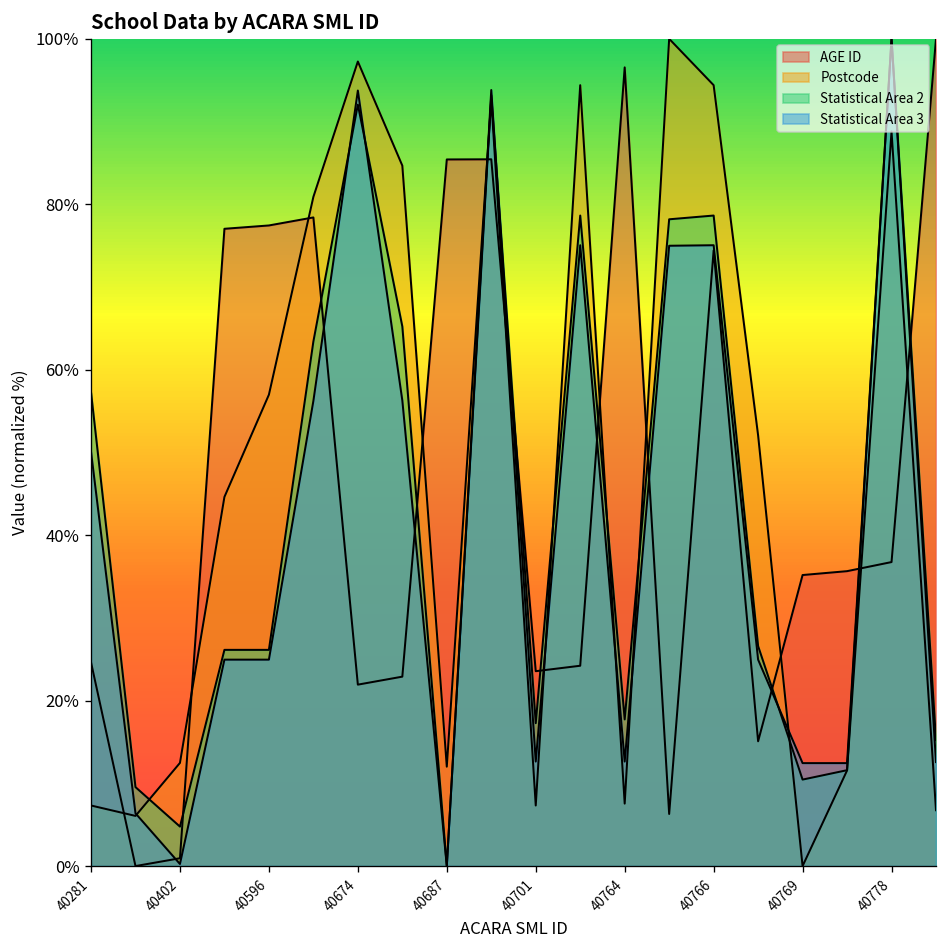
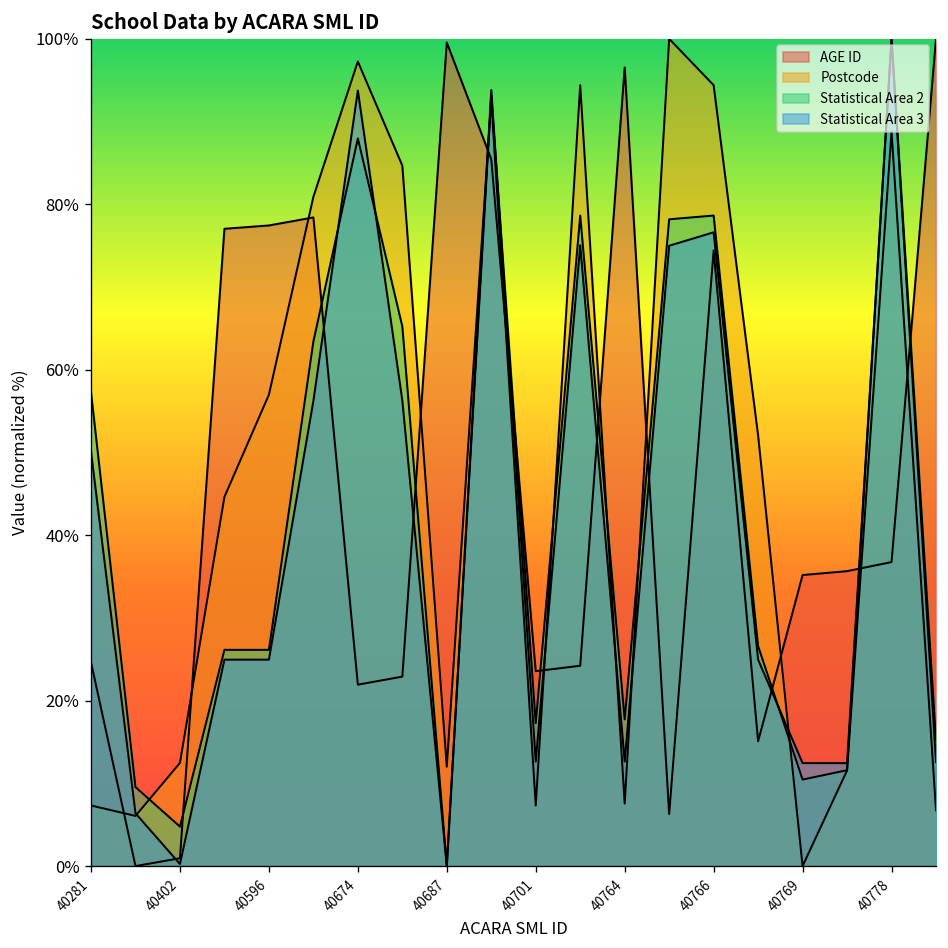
  {
    "AGE ID": {
      "40281": "25%",
      "40402": "1%",
      "40596": "77%",
      "40674": "22%",
-     "40687": "85%",
+     "40687": "100%",
      "40701": "24%",
      "40764": "97%",
      "40766": "74%",
      "40769": "35%",
      "40778": "37%"
    },
    "Postcode": {
      "40281": "7%",
      "40402": "12%",
      "40596": "57%",
      "40674": "97%",
      "40687": "12%",
      "40701": "7%",
      "40764": "8%",
      "40766": "94%",
      "40769": "0%",
      "40778": "89%"
    },
    "Statistical Area 2": {
      "40281": "57%",
      "40402": "5%",
      "40596": "26%",
-     "40674": "92%",
+     "40674": "88%",
      "40701": "17%",
      "40764": "18%",
      "40766": "79%",
      "40769": "10%"
    },
    "Statistical Area 3": {
      "40281": "50%",
      "40402": "0%",
      "40596": "25%",
      "40674": "94%",
      "40701": "13%",
      "40764": "13%",
-     "40766": "75%",
+     "40766": "77%",
      "40769": "12%"
    }
  }
